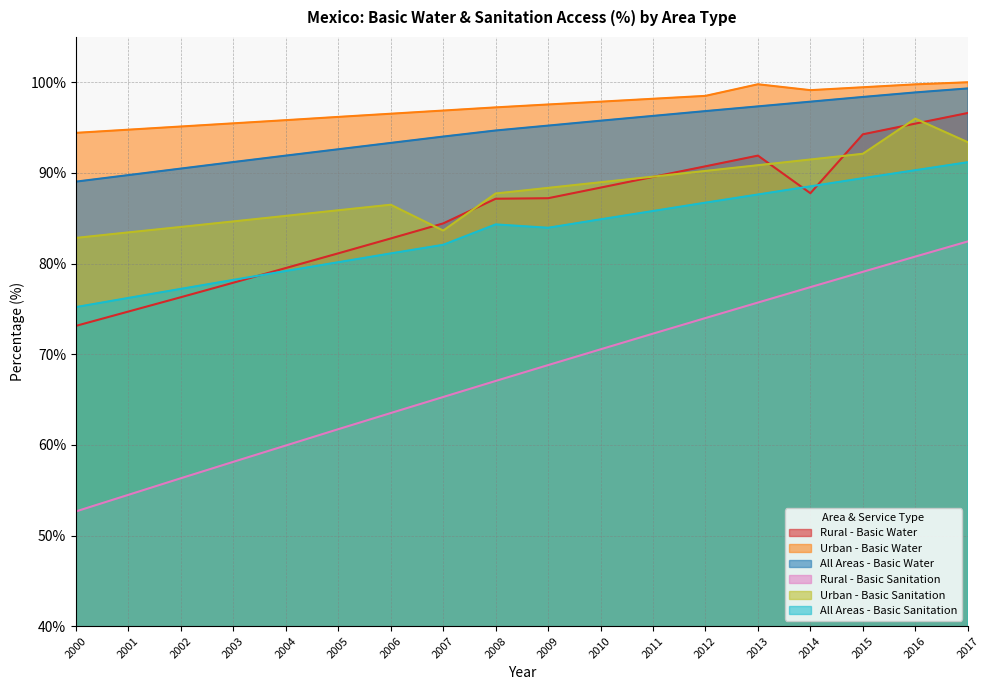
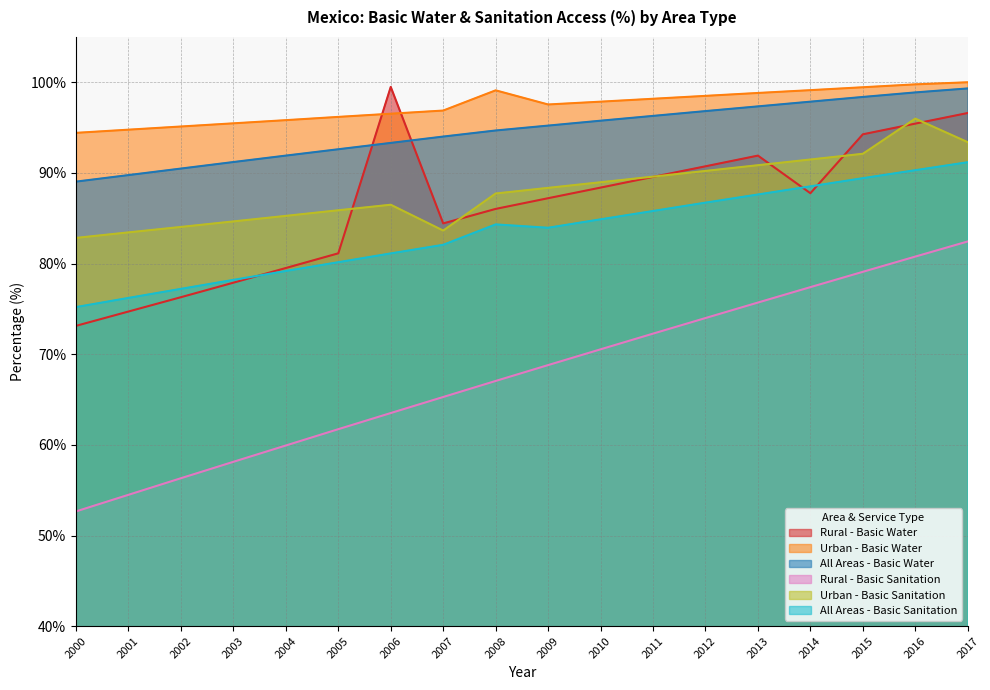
  {
    "Rural - Basic Water": {
      "2000": "73%",
      "2001": "75%",
      "2002": "76%",
      "2003": "78%",
      "2004": "80%",
      "2005": "81%",
-     "2006": "83%",
+     "2006": "99%",
      "2007": "84%",
-     "2008": "87%",
+     "2008": "86%",
      "2009": "87%",
      "2010": "88%",
      "2012": "91%",
      "2013": "92%",
      "2014": "88%",
      "2015": "94%",
      "2016": "95%",
      "2017": "97%"
    },
    "Urban - Basic Water": {
      "2000": "94%",
      "2001": "95%",
      "2002": "95%",
      "2003": "95%",
      "2004": "96%",
      "2005": "96%",
      "2006": "97%",
      "2007": "97%",
-     "2008": "97%",
+     "2008": "99%",
      "2009": "98%",
      "2010": "98%",
      "2011": "98%",
      "2012": "99%",
-     "2013": "100%",
+     "2013": "99%",
      "2014": "99%",
      "2015": "99%",
      "2016": "100%",
      "2017": "100%"
    },
    "All Areas - Basic Water": {
      "2000": "89%",
      "2001": "90%",
      "2002": "90%",
      "2003": "91%",
      "2004": "92%",
      "2005": "93%",
      "2006": "93%",
      "2007": "94%",
      "2008": "95%",
      "2009": "95%",
      "2010": "96%",
      "2011": "96%",
      "2012": "97%",
      "2013": "97%",
      "2014": "98%",
      "2015": "98%",
      "2016": "99%",
      "2017": "99%"
    },
    "Rural - Basic Sanitation": {
      "2000": "53%",
      "2001": "54%",
      "2002": "56%",
      "2003": "58%",
      "2004": "60%",
      "2005": "62%",
      "2006": "64%",
      "2007": "65%",
      "2008": "67%",
      "2009": "69%",
      "2010": "71%",
      "2011": "72%",
      "2012": "74%",
      "2013": "76%",
      "2014": "77%",
      "2015": "79%",
      "2016": "81%",
      "2017": "82%"
    },
    "Urban - Basic Sanitation": {
      "2000": "83%",
      "2001": "83%",
      "2002": "84%",
      "2003": "85%",
      "2004": "85%",
      "2005": "86%",
      "2006": "86%",
      "2007": "84%",
      "2008": "88%",
      "2009": "88%",
      "2010": "89%",
      "2012": "90%",
      "2013": "91%",
      "2014": "91%",
      "2015": "92%",
      "2016": "96%",
      "2017": "93%"
    },
    "All Areas - Basic Sanitation": {
      "2000": "75%",
      "2001": "76%",
      "2002": "77%",
      "2003": "78%",
      "2004": "79%",
      "2005": "80%",
      "2006": "81%",
      "2007": "82%",
      "2008": "84%",
      "2009": "84%",
      "2010": "85%",
      "2011": "86%",
      "2012": "87%",
      "2013": "88%",
      "2014": "89%",
      "2015": "89%",
      "2016": "90%",
      "2017": "91%"
    }
  }
